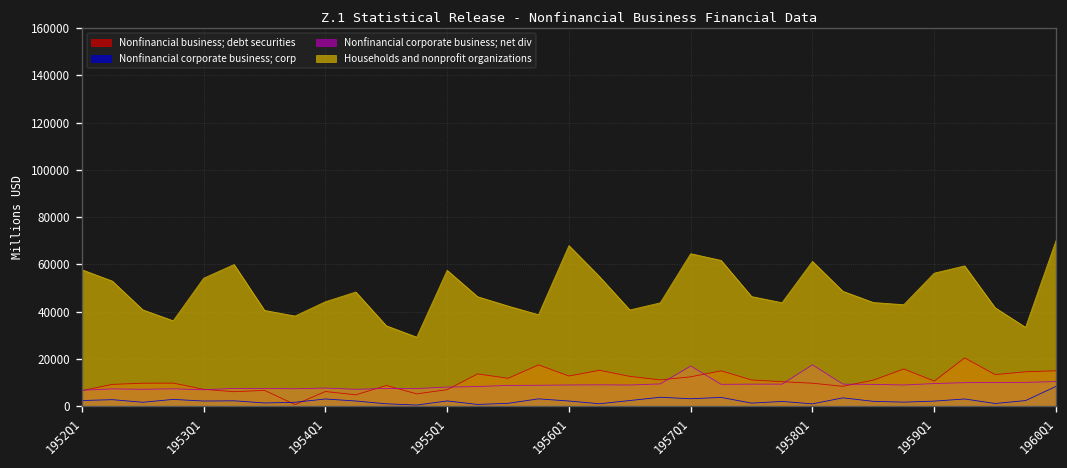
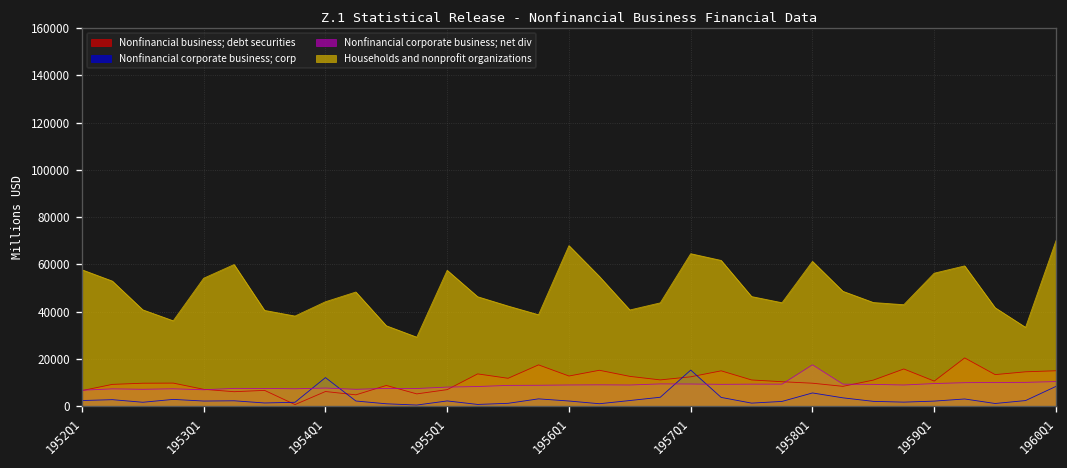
  {
    "Nonfinancial business; debt securities": {
      "1954Q1": 6000,
      "1956Q1": 13000,
      "1957Q1": 12000,
      "1958Q1": 10000,
      "1960Q1": 15000
    },
    "Nonfinancial corporate business; corp": {
      "1952Q1": 2000,
      "1953Q1": 2000,
-     "1954Q1": 3000,
+     "1954Q1": 12000,
      "1955Q1": 2000,
      "1956Q1": 2000,
-     "1957Q1": 3000,
-     "1958Q1": 1000,
+     "1957Q1": 15000,
+     "1958Q1": 6000,
      "1959Q1": 2000,
      "1960Q1": 8000
    },
    "Nonfinancial corporate business; net div": {
      "1954Q1": 8000,
      "1956Q1": 9000,
-     "1957Q1": 17000,
+     "1957Q1": 9000,
      "1958Q1": 17000,
      "1960Q1": 10000
    },
    "Households and nonprofit organizations": {
      "1952Q1": 58000,
      "1953Q1": 54000,
      "1954Q1": 44000,
      "1955Q1": 57000,
      "1956Q1": 68000,
      "1957Q1": 64000,
      "1958Q1": 61000,
      "1959Q1": 56000,
      "1960Q1": 70000
    }
  }
